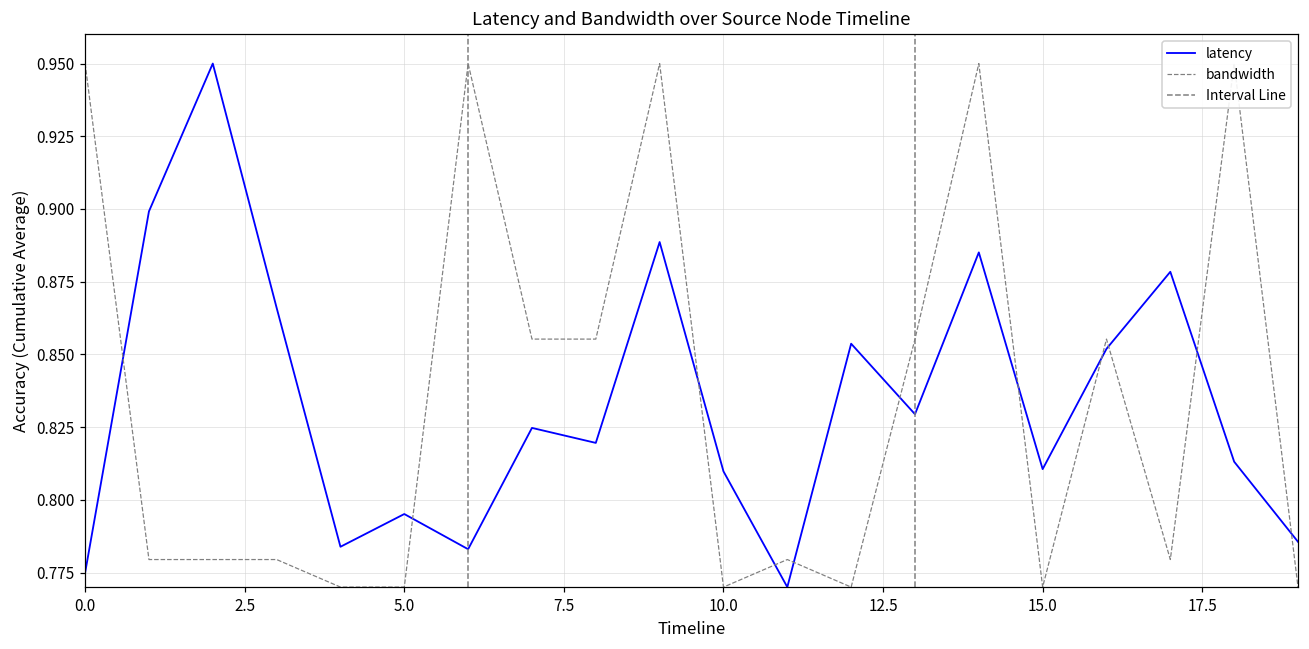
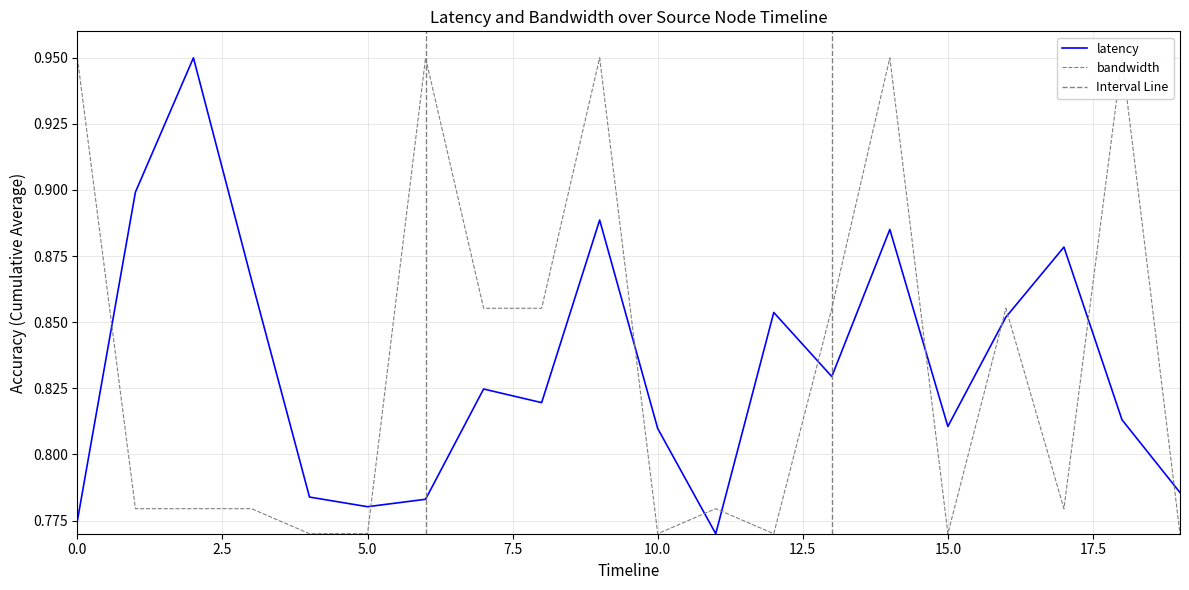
  {
    "latency": {
      "0.0": 0.775,
-     "5.0": 0.795,
+     "5.0": 0.780,
      "10.0": 0.810,
      "15.0": 0.811
    },
    "bandwidth": {
      "0.0": 0.950,
      "5.0": 0.770,
      "10.0": 0.770,
      "15.0": 0.770
    }
  }
